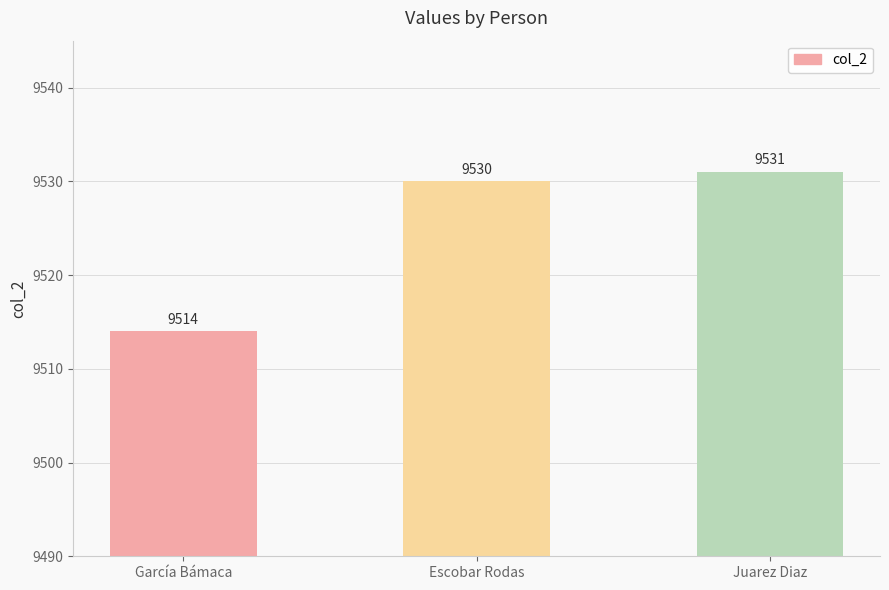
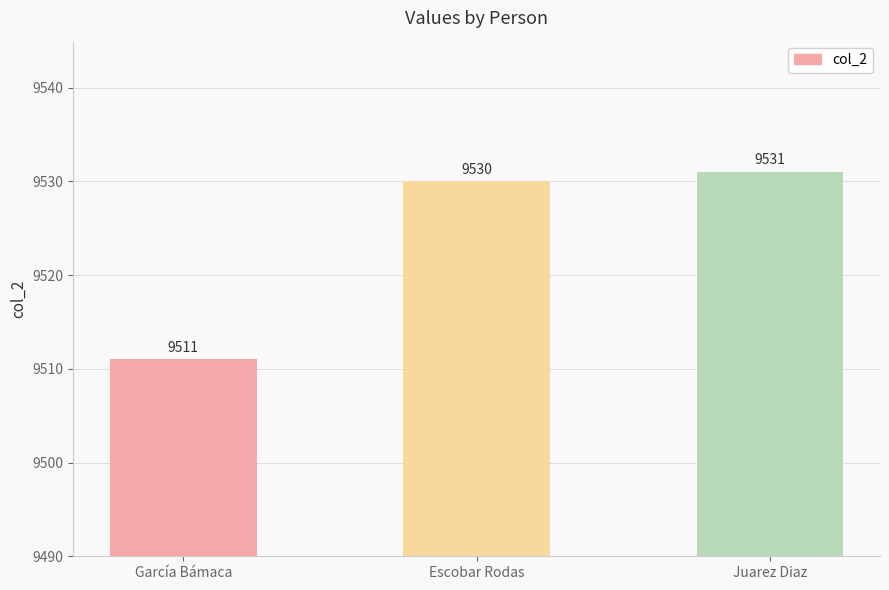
  {
-   "García Bámaca": 9514,
+   "García Bámaca": 9511,
    "Escobar Rodas": 9530,
    "Juarez Diaz": 9531
  }
